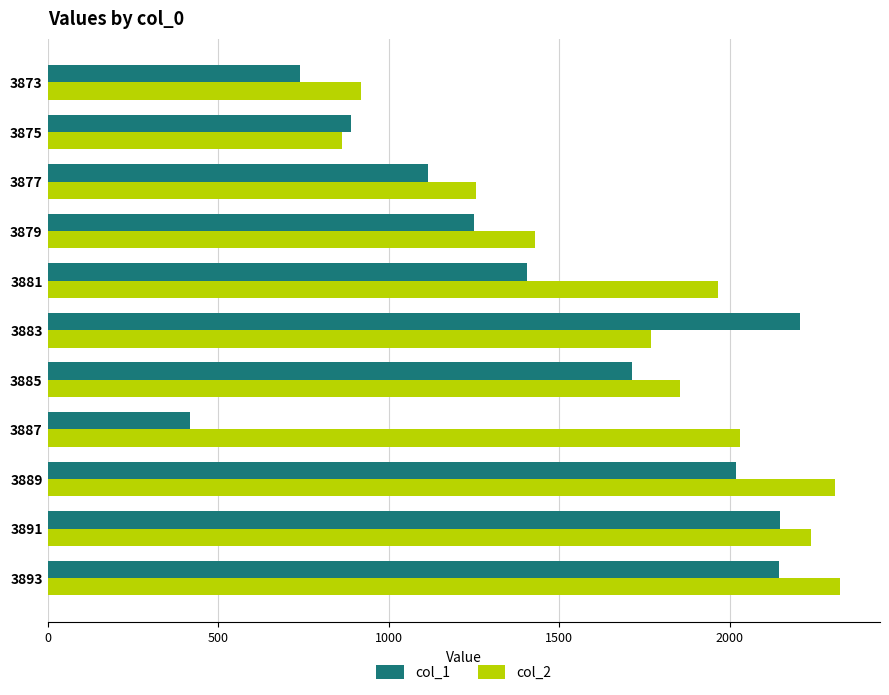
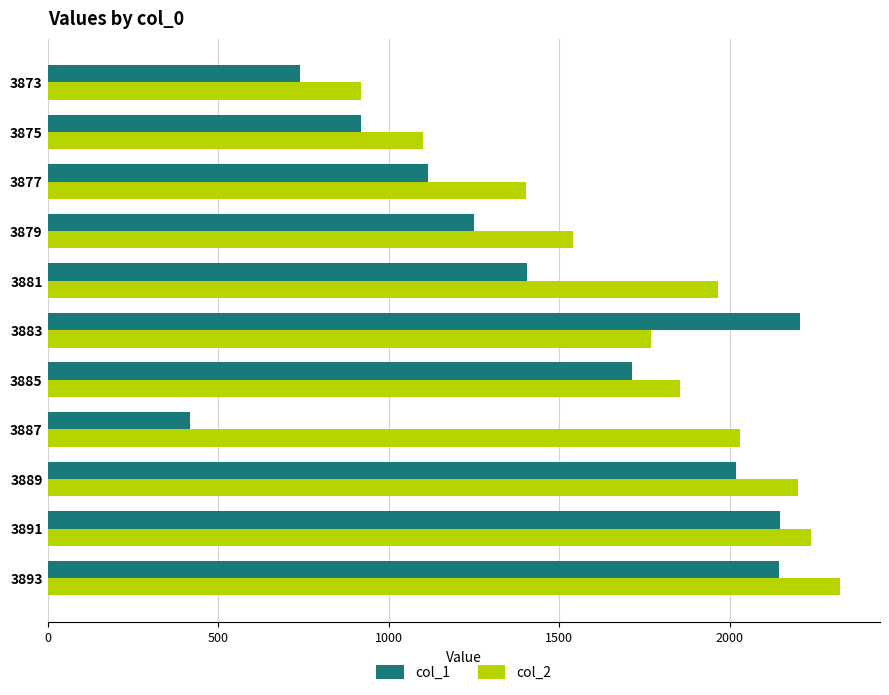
  {
    "col_1": {
      "3873": 740,
-     "3875": 890,
+     "3875": 920,
      "3877": 1120,
      "3879": 1250,
      "3881": 1410,
      "3883": 2210,
      "3885": 1720,
      "3887": 420,
      "3889": 2020,
      "3891": 2150,
      "3893": 2150
    },
    "col_2": {
      "3873": 920,
-     "3875": 860,
-     "3877": 1260,
-     "3879": 1430,
+     "3875": 1100,
+     "3877": 1400,
+     "3879": 1540,
      "3881": 1970,
      "3883": 1770,
      "3885": 1860,
      "3887": 2030,
-     "3889": 2310,
+     "3889": 2200,
      "3891": 2240,
      "3893": 2330
    }
  }
